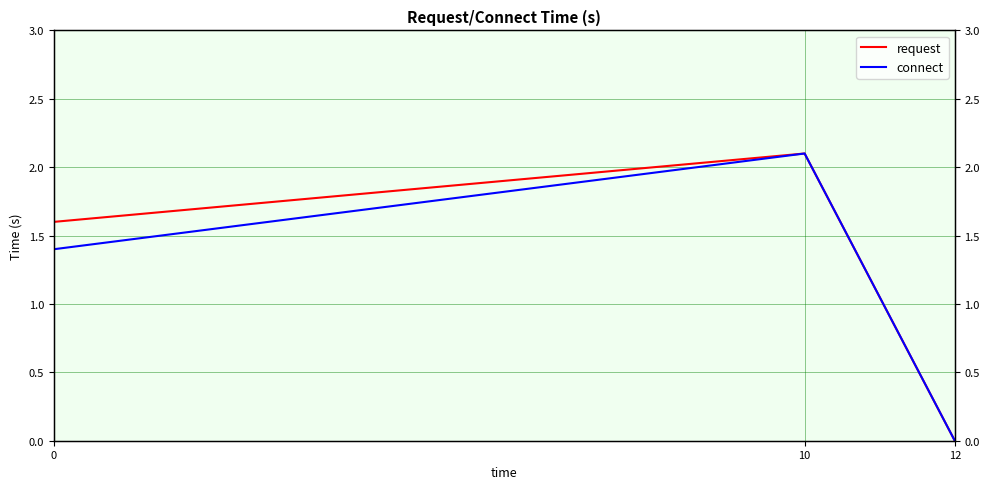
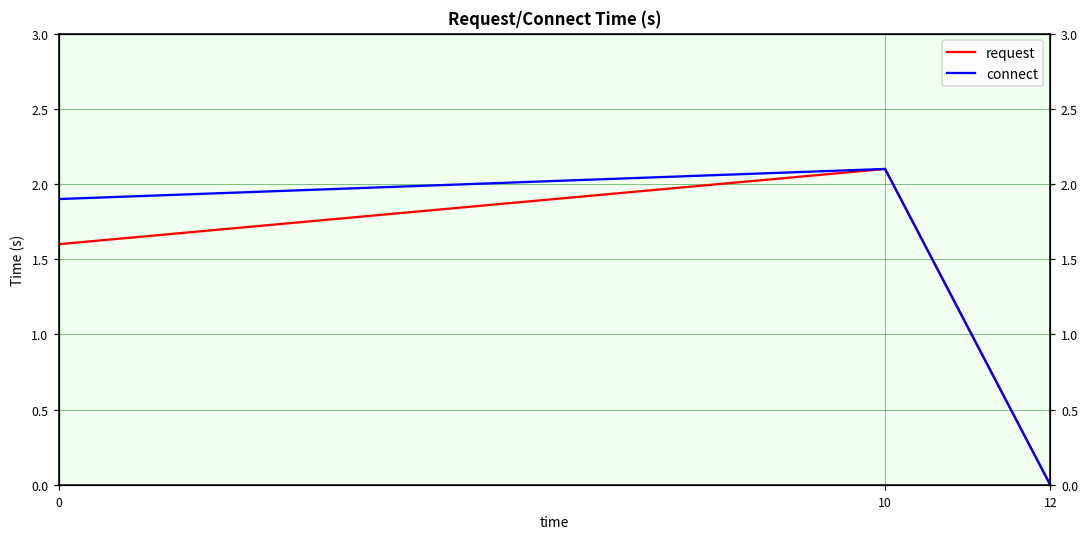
  {
    "request": {
      "0": 1.6
    },
    "connect": {
-     "0": 1.4
+     "0": 1.9
    }
  }
